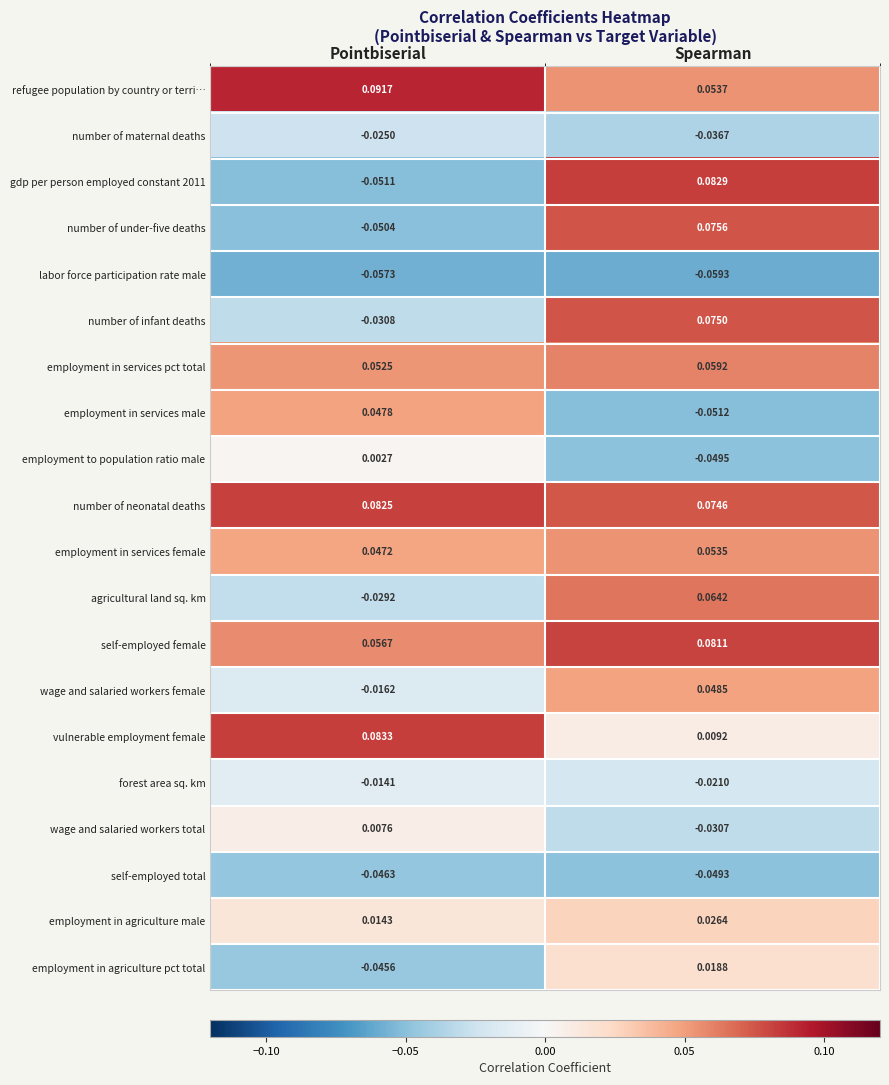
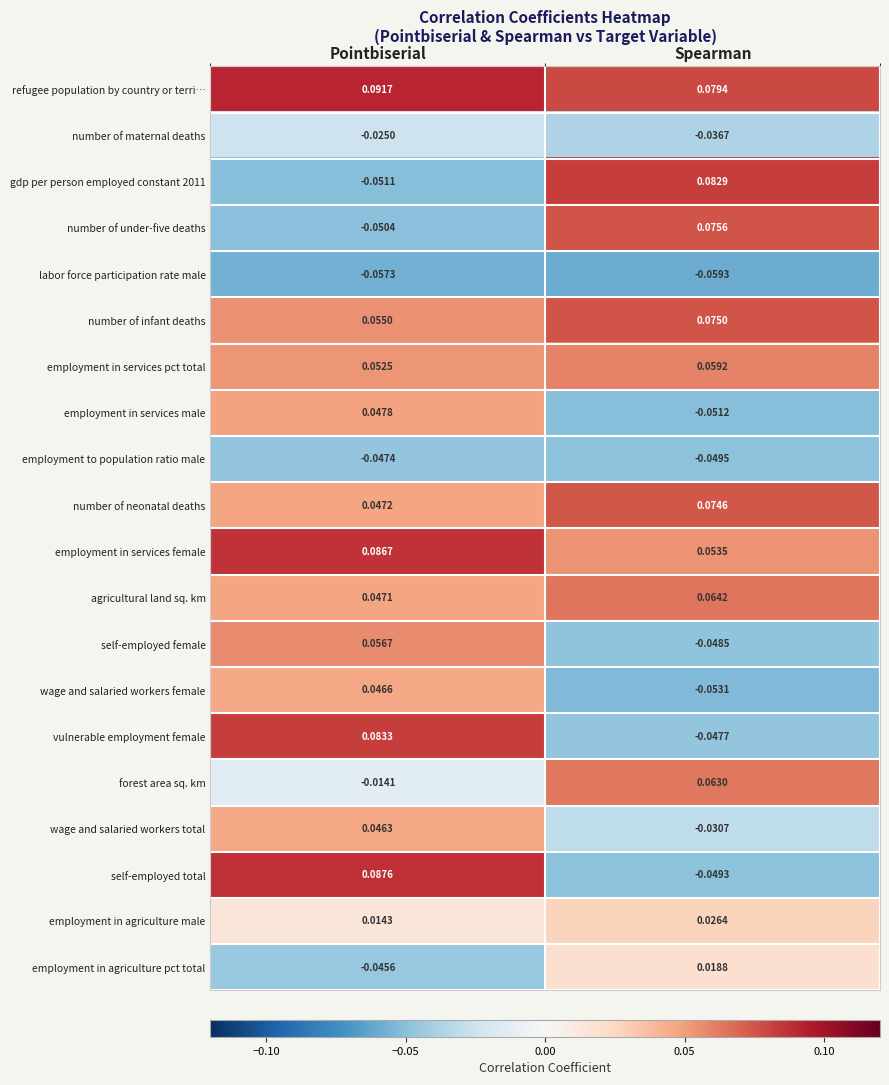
  {
    "refugee population by country or terri…": {
      "Pointbiserial": 0.0917,
-     "Spearman": 0.0537
+     "Spearman": 0.0794
    },
    "number of maternal deaths": {
      "Pointbiserial": -0.0250,
      "Spearman": -0.0367
    },
    "gdp per person employed constant 2011": {
      "Pointbiserial": -0.0511,
      "Spearman": 0.0829
    },
    "number of under-five deaths": {
      "Pointbiserial": -0.0504,
      "Spearman": 0.0756
    },
    "labor force participation rate male": {
      "Pointbiserial": -0.0573,
      "Spearman": -0.0593
    },
    "number of infant deaths": {
-     "Pointbiserial": -0.0308,
+     "Pointbiserial": 0.0550,
      "Spearman": 0.0750
    },
    "employment in services pct total": {
      "Pointbiserial": 0.0525,
      "Spearman": 0.0592
    },
    "employment in services male": {
      "Pointbiserial": 0.0478,
      "Spearman": -0.0512
    },
    "employment to population ratio male": {
-     "Pointbiserial": 0.0027,
+     "Pointbiserial": -0.0474,
      "Spearman": -0.0495
    },
    "number of neonatal deaths": {
-     "Pointbiserial": 0.0825,
+     "Pointbiserial": 0.0472,
      "Spearman": 0.0746
    },
    "employment in services female": {
-     "Pointbiserial": 0.0472,
+     "Pointbiserial": 0.0867,
      "Spearman": 0.0535
    },
    "agricultural land sq. km": {
-     "Pointbiserial": -0.0292,
+     "Pointbiserial": 0.0471,
      "Spearman": 0.0642
    },
    "self-employed female": {
      "Pointbiserial": 0.0567,
-     "Spearman": 0.0811
+     "Spearman": -0.0485
    },
    "wage and salaried workers female": {
-     "Pointbiserial": -0.0162,
-     "Spearman": 0.0485
+     "Pointbiserial": 0.0466,
+     "Spearman": -0.0531
    },
    "vulnerable employment female": {
      "Pointbiserial": 0.0833,
-     "Spearman": 0.0092
+     "Spearman": -0.0477
    },
    "forest area sq. km": {
      "Pointbiserial": -0.0141,
-     "Spearman": -0.0210
+     "Spearman": 0.0630
    },
    "wage and salaried workers total": {
-     "Pointbiserial": 0.0076,
+     "Pointbiserial": 0.0463,
      "Spearman": -0.0307
    },
    "self-employed total": {
-     "Pointbiserial": -0.0463,
+     "Pointbiserial": 0.0876,
      "Spearman": -0.0493
    },
    "employment in agriculture male": {
      "Pointbiserial": 0.0143,
      "Spearman": 0.0264
    },
    "employment in agriculture pct total": {
      "Pointbiserial": -0.0456,
      "Spearman": 0.0188
    }
  }
